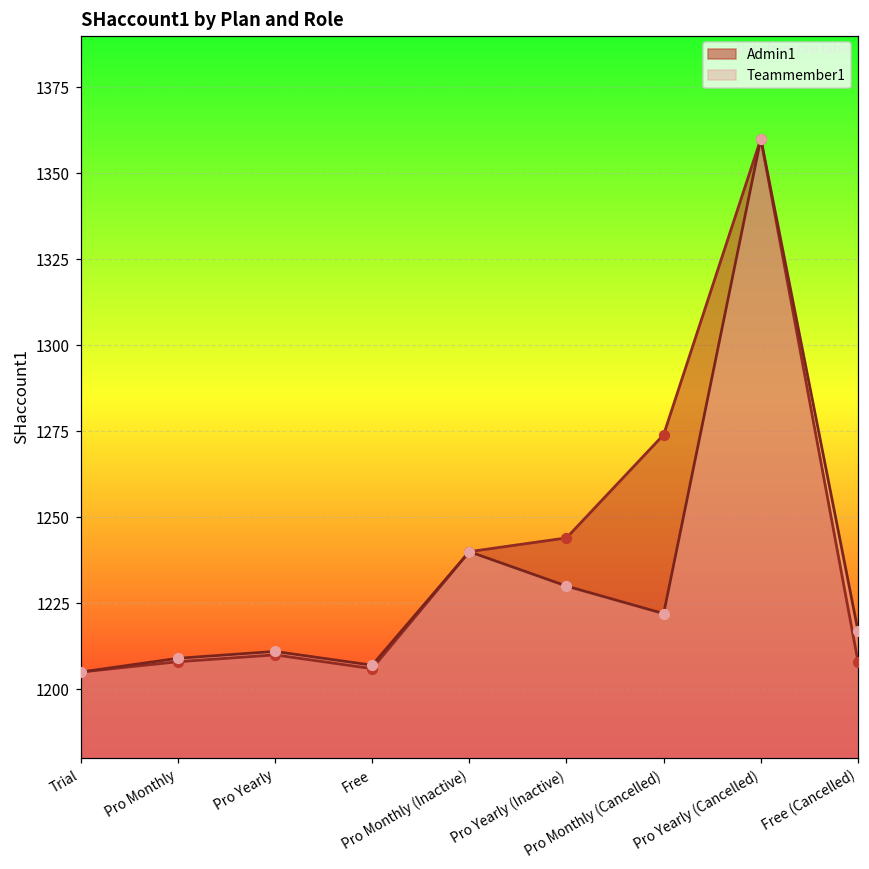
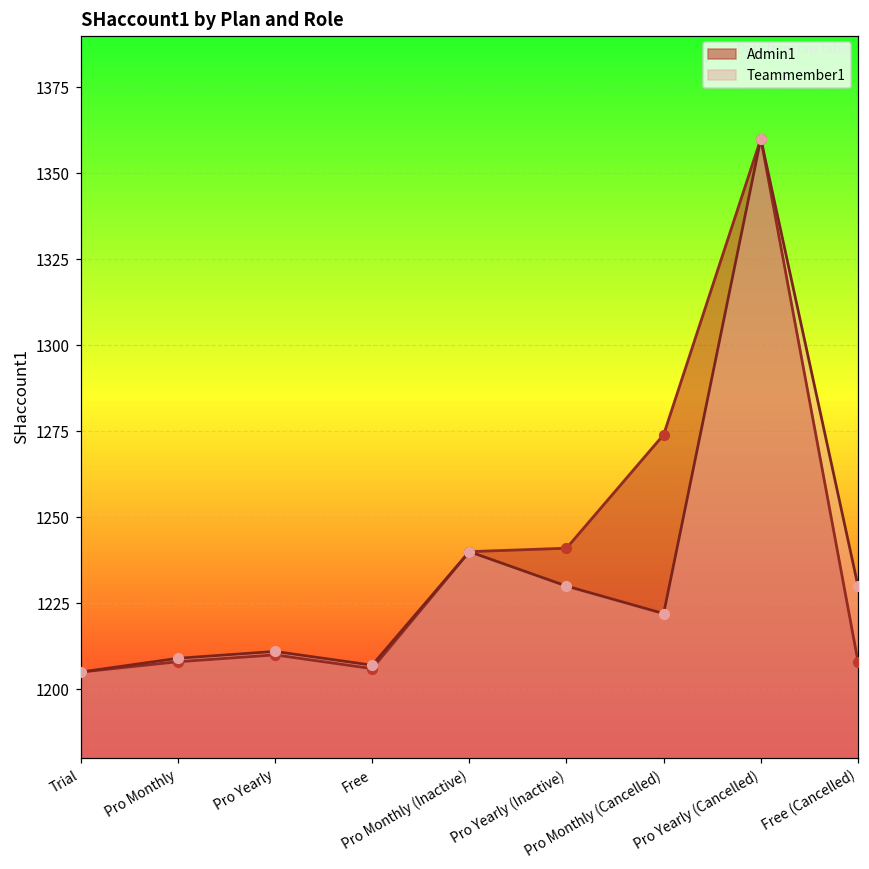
  {
    "Admin1": {
      "Pro Monthly": 1208,
      "Pro Yearly": 1210,
      "Free": 1206,
-     "Pro Yearly (Inactive)": 1244,
+     "Pro Yearly (Inactive)": 1241,
      "Pro Monthly (Cancelled)": 1274,
      "Free (Cancelled)": 1208
    },
    "Teammember1": {
      "Pro Monthly": 1209,
      "Pro Yearly": 1211,
      "Free": 1207,
      "Pro Yearly (Inactive)": 1230,
      "Pro Monthly (Cancelled)": 1222,
-     "Free (Cancelled)": 1217
+     "Free (Cancelled)": 1230
    }
  }
